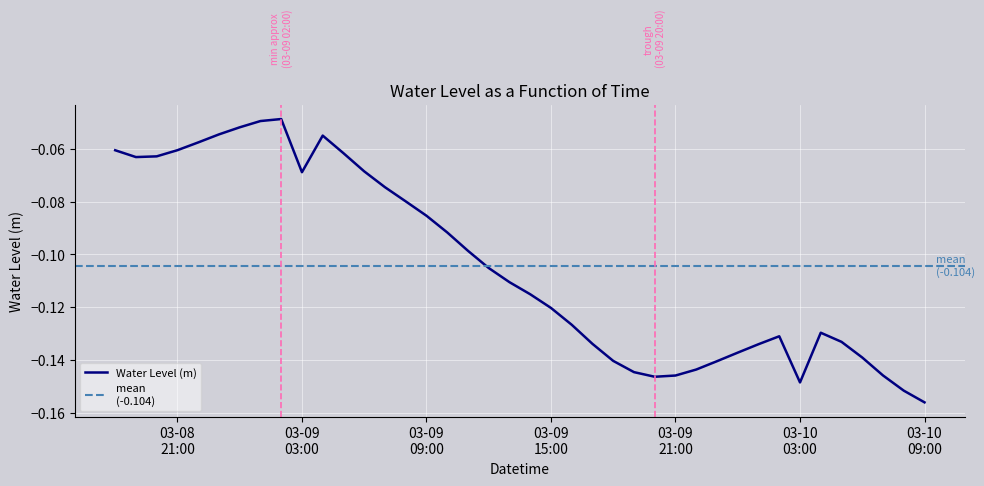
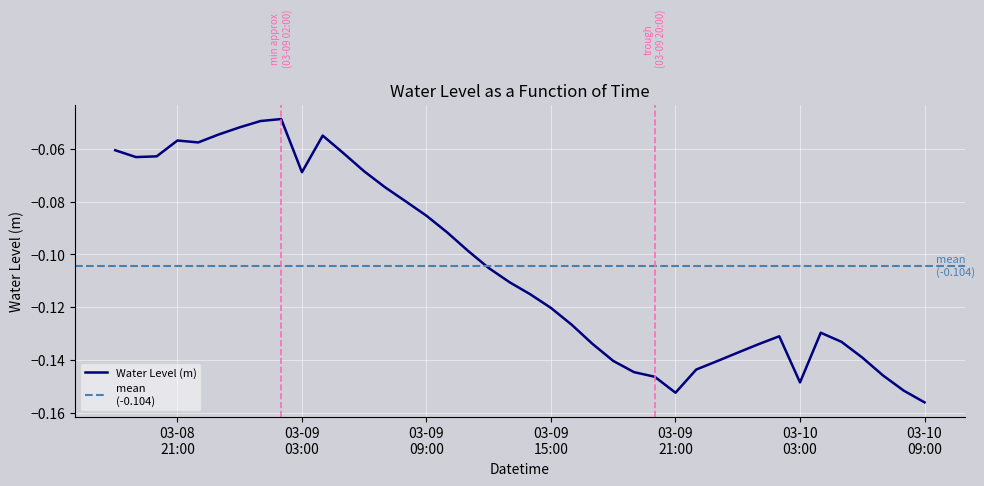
  {
-   "03-08 21:00": -0.060,
+   "03-08 21:00": -0.057,
    "03-09 03:00": -0.069,
    "03-09 09:00": -0.085,
    "03-09 15:00": -0.120,
-   "03-09 21:00": -0.146,
+   "03-09 21:00": -0.152,
    "03-10 03:00": -0.149,
    "03-10 09:00": -0.156
  }
